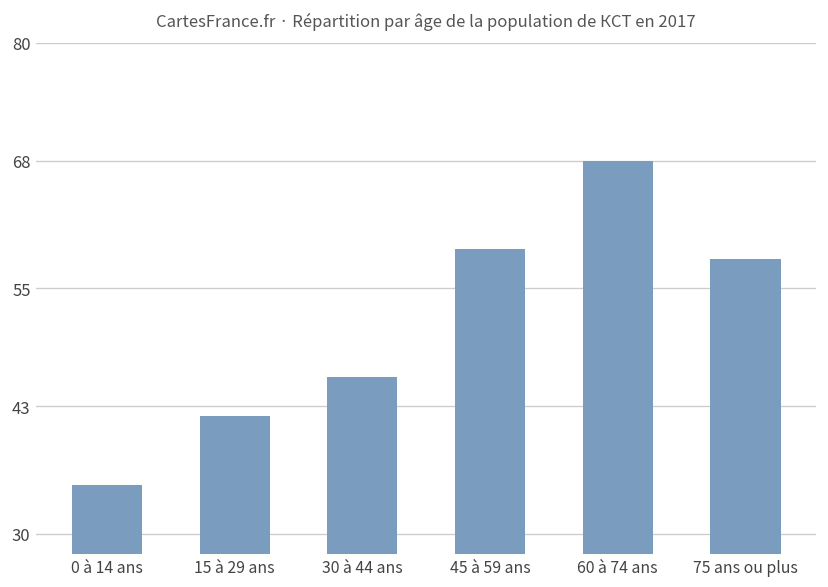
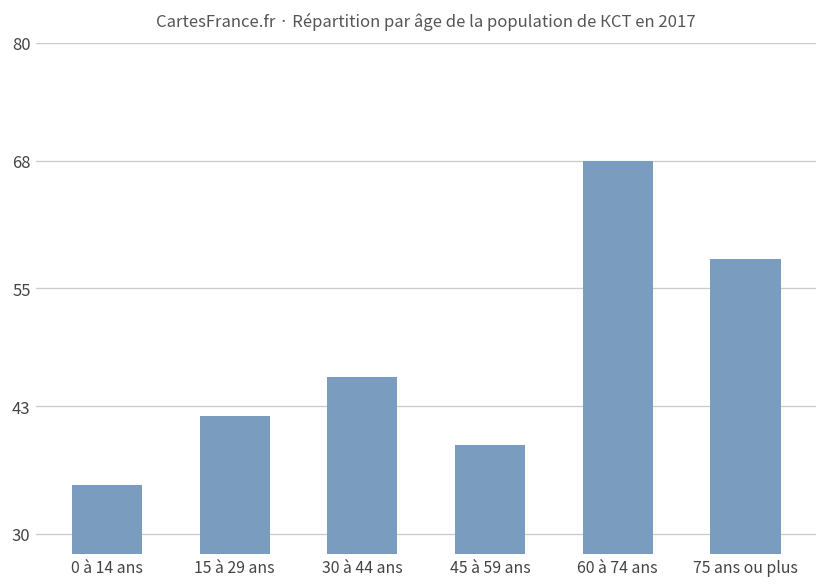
  {
    "0 à 14 ans": 35,
    "15 à 29 ans": 42,
    "30 à 44 ans": 46,
-   "45 à 59 ans": 59,
+   "45 à 59 ans": 39,
    "60 à 74 ans": 68,
    "75 ans ou plus": 58
  }
